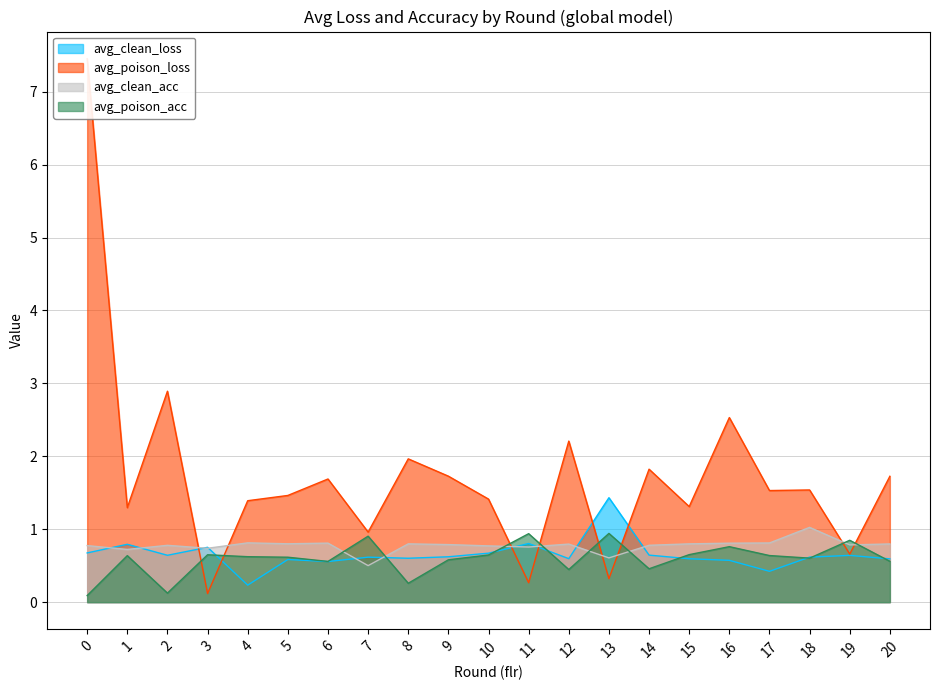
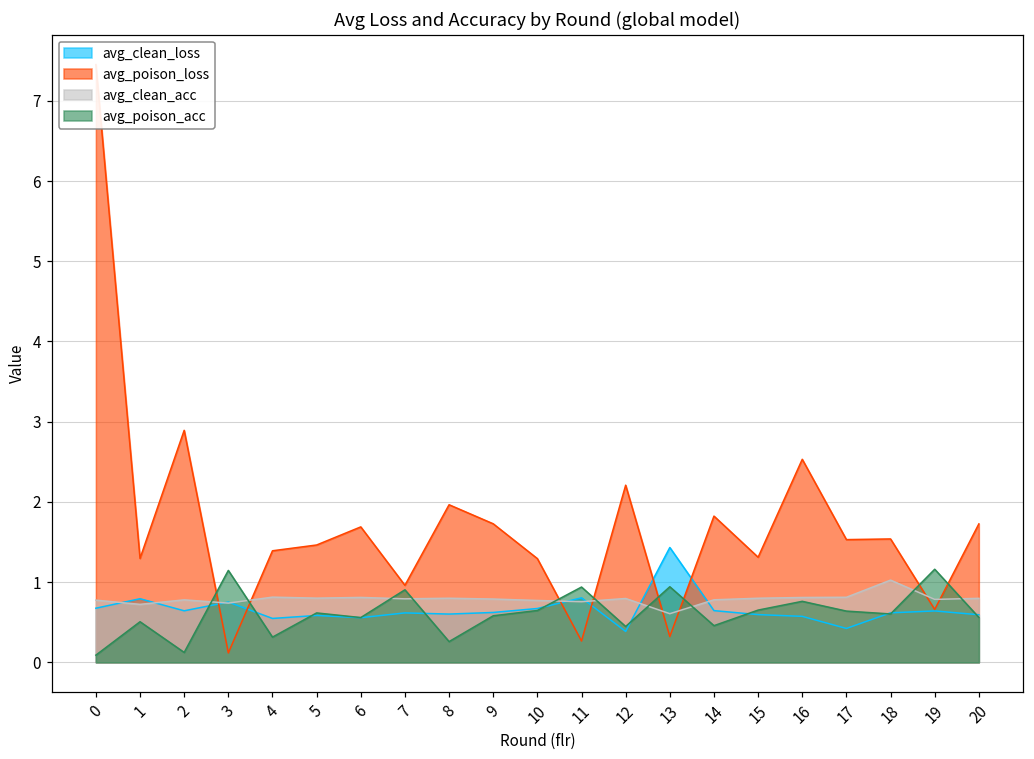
  {
    "avg_clean_loss": {
      "0": 0.7,
      "1": 0.8,
      "2": 0.6,
-     "4": 0.2,
+     "4": 0.5,
      "7": 0.6,
      "8": 0.6,
      "9": 0.6,
      "11": 0.8,
-     "12": 0.6,
+     "12": 0.4,
      "13": 1.4,
      "14": 0.6,
      "15": 0.6,
      "16": 0.6,
      "17": 0.4
    },
    "avg_poison_loss": {
      "1": 1.3,
      "2": 2.9,
      "3": 0.1,
      "4": 1.4,
      "5": 1.5,
      "6": 1.7,
      "7": 1.0,
      "8": 2.0,
      "9": 1.7,
-     "10": 1.4,
+     "10": 1.3,
      "11": 0.3,
      "12": 2.2,
      "13": 0.3,
      "14": 1.8,
      "15": 1.3,
      "16": 2.5,
      "17": 1.5,
      "18": 1.5,
      "20": 1.7
    },
    "avg_clean_acc": {
      "0": 0.8,
      "1": 0.7,
      "2": 0.8,
      "4": 0.8,
      "5": 0.8,
      "6": 0.8,
-     "7": 0.5,
+     "7": 0.8,
      "8": 0.8,
      "9": 0.8,
      "10": 0.8,
      "11": 0.8,
      "12": 0.8,
      "13": 0.6,
      "14": 0.8,
      "15": 0.8,
      "16": 0.8,
      "17": 0.8,
      "18": 1.0,
      "19": 0.8,
      "20": 0.8
    },
    "avg_poison_acc": {
      "0": 0.1,
-     "1": 0.6,
+     "1": 0.5,
      "2": 0.1,
-     "3": 0.6,
-     "4": 0.6,
+     "3": 1.1,
+     "4": 0.3,
      "7": 0.9,
      "8": 0.3,
      "9": 0.6,
      "11": 0.9,
      "12": 0.4,
      "13": 0.9,
      "14": 0.5,
      "15": 0.7,
      "16": 0.8,
      "17": 0.6,
-     "19": 0.8
+     "19": 1.2
    }
  }
